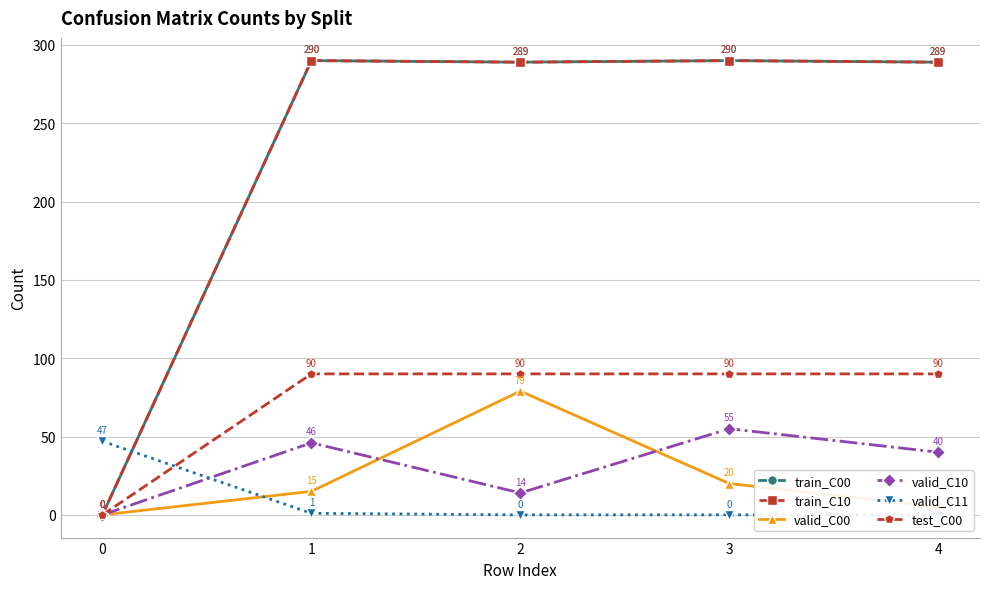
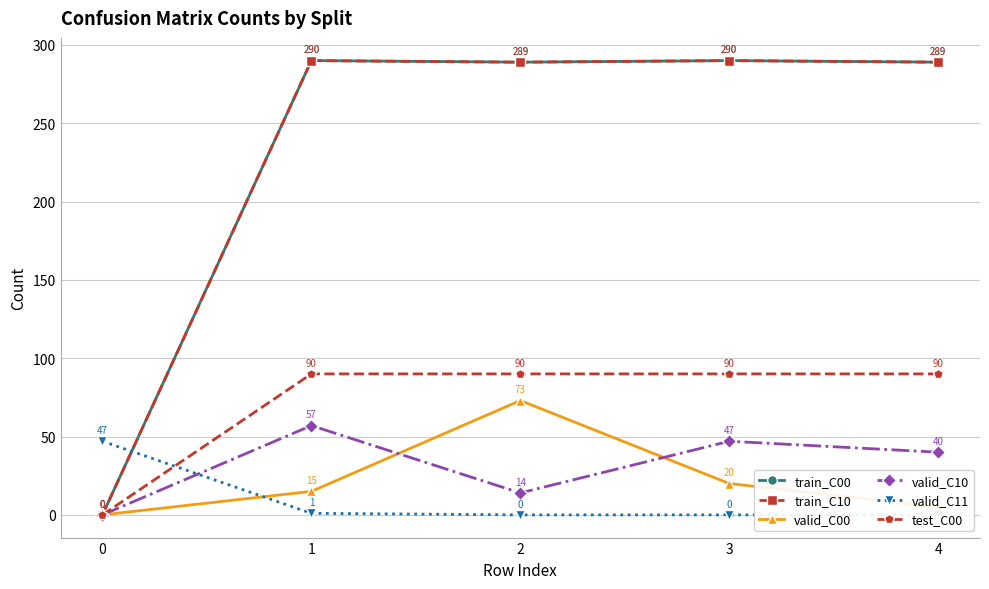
  {
    "valid_C00": {
      "1": 15,
-     "2": 79,
+     "2": 73,
      "3": 20
    },
    "valid_C10": {
-     "1": 46,
+     "1": 57,
      "2": 14,
-     "3": 55,
+     "3": 47,
      "4": 40
    },
    "valid_C11": {
      "0": 47,
      "1": 1,
      "2": 0,
      "3": 0
    }
  }
